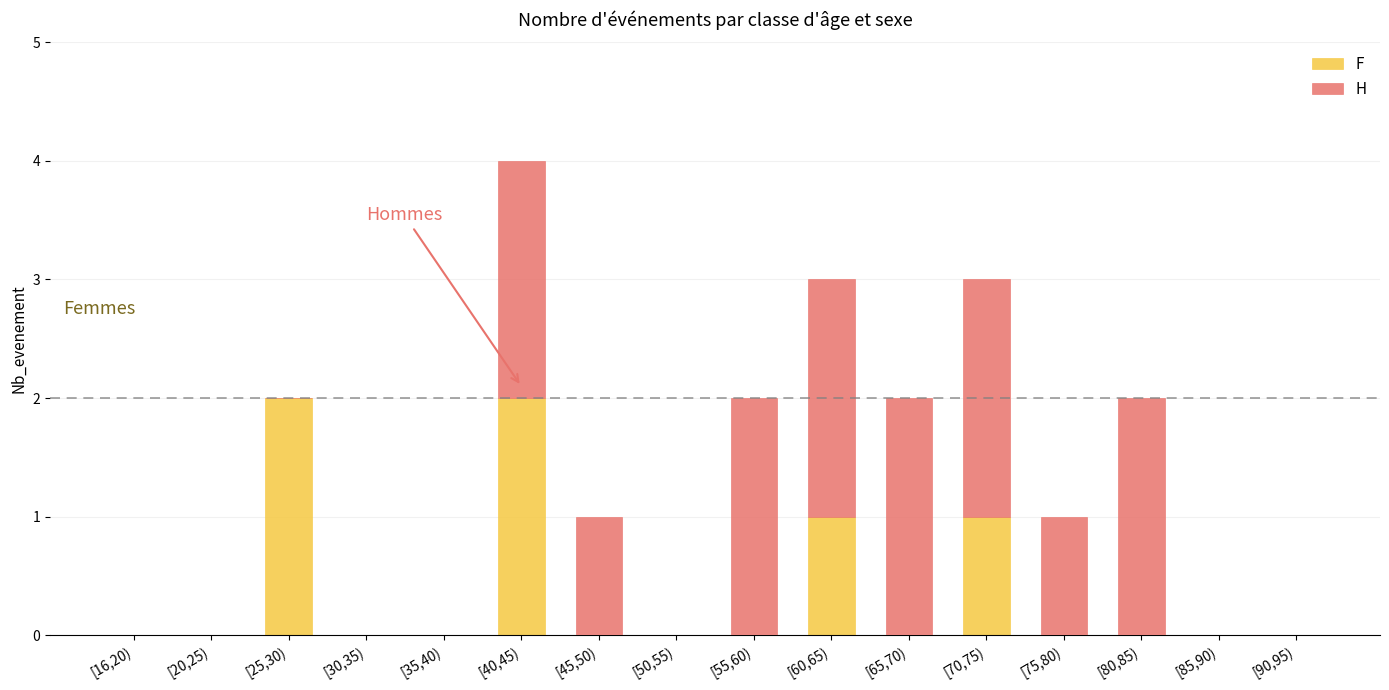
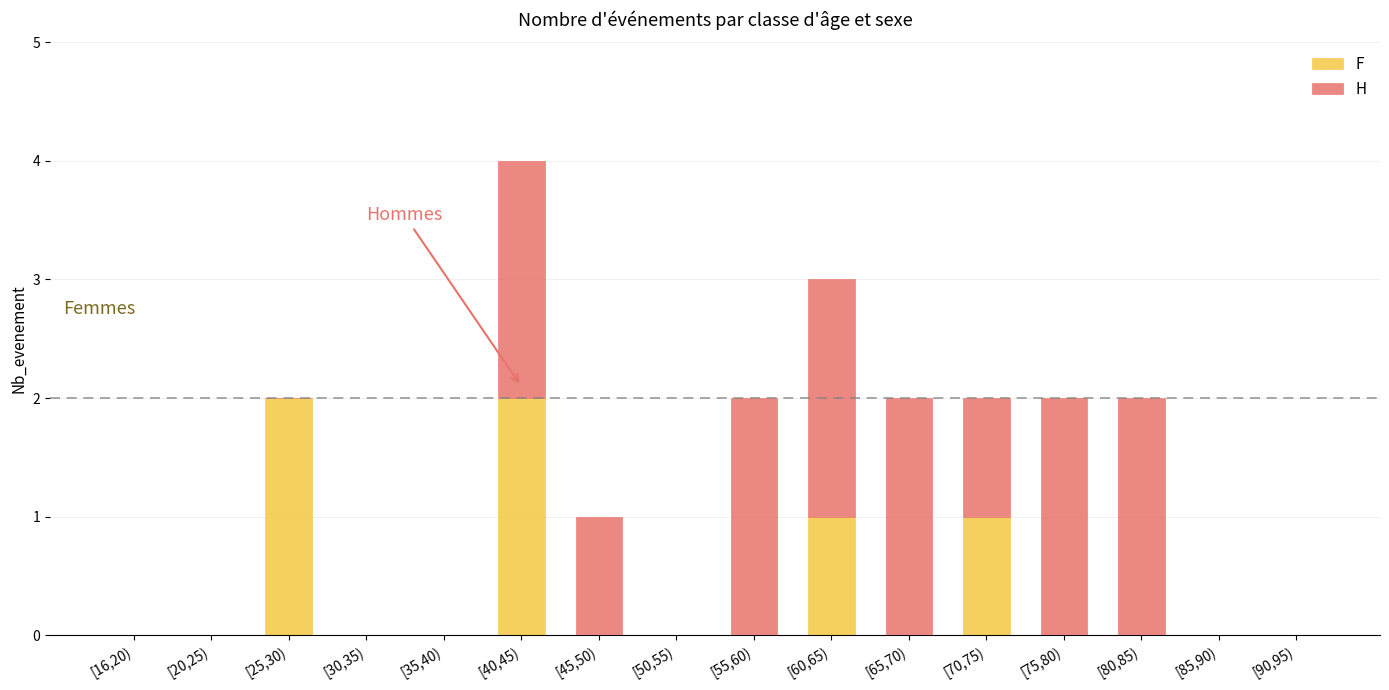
  {
    "F": {
      "[16,20)": 0,
      "[20,25)": 0,
      "[25,30)": 2,
      "[30,35)": 0,
      "[35,40)": 0,
      "[40,45)": 2,
      "[45,50)": 0,
      "[50,55)": 0,
      "[55,60)": 0,
      "[60,65)": 1,
      "[65,70)": 0,
      "[70,75)": 1,
      "[75,80)": 0,
      "[80,85)": 0,
      "[85,90)": 0,
      "[90,95)": 0
    },
    "H": {
      "[16,20)": 0,
      "[20,25)": 0,
      "[25,30)": 0,
      "[30,35)": 0,
      "[35,40)": 0,
      "[40,45)": 2,
      "[45,50)": 1,
      "[50,55)": 0,
      "[55,60)": 2,
      "[60,65)": 2,
      "[65,70)": 2,
-     "[70,75)": 2,
-     "[75,80)": 1,
+     "[70,75)": 1,
+     "[75,80)": 2,
      "[80,85)": 2,
      "[85,90)": 0,
      "[90,95)": 0
    }
  }
